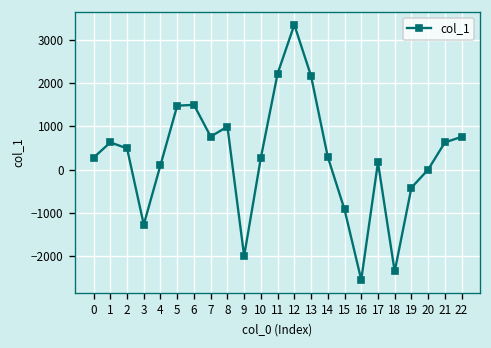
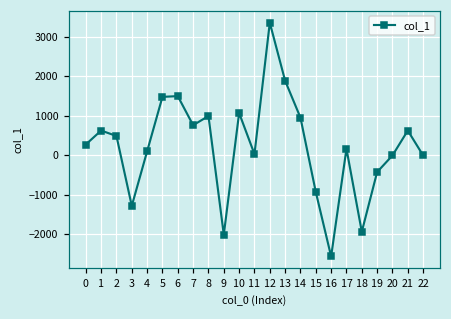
  {
    "0": 300,
    "1": 600,
    "2": 500,
    "3": -1300,
    "4": 100,
    "5": 1500,
    "6": 1500,
    "7": 800,
    "8": 1000,
    "9": -2000,
-   "10": 300,
-   "11": 2200,
+   "10": 1100,
+   "11": 0,
    "12": 3400,
-   "13": 2200,
-   "14": 300,
+   "13": 1900,
+   "14": 1000,
    "15": -900,
    "16": -2600,
    "17": 200,
-   "18": -2400,
+   "18": -1900,
    "19": -400,
    "20": 0,
    "21": 600,
-   "22": 800
+   "22": 0
  }
